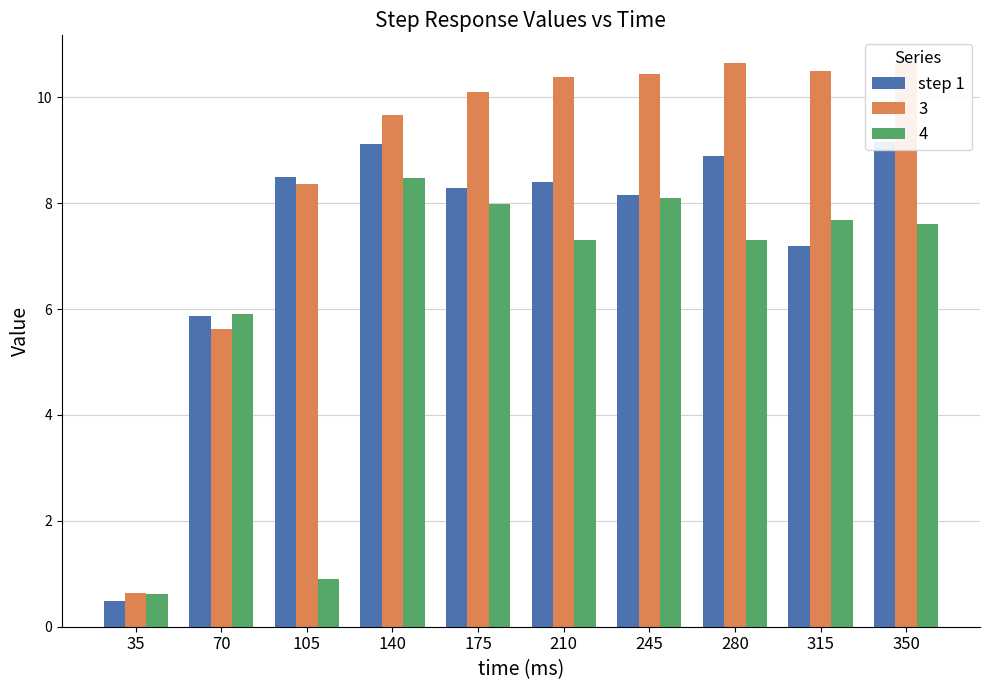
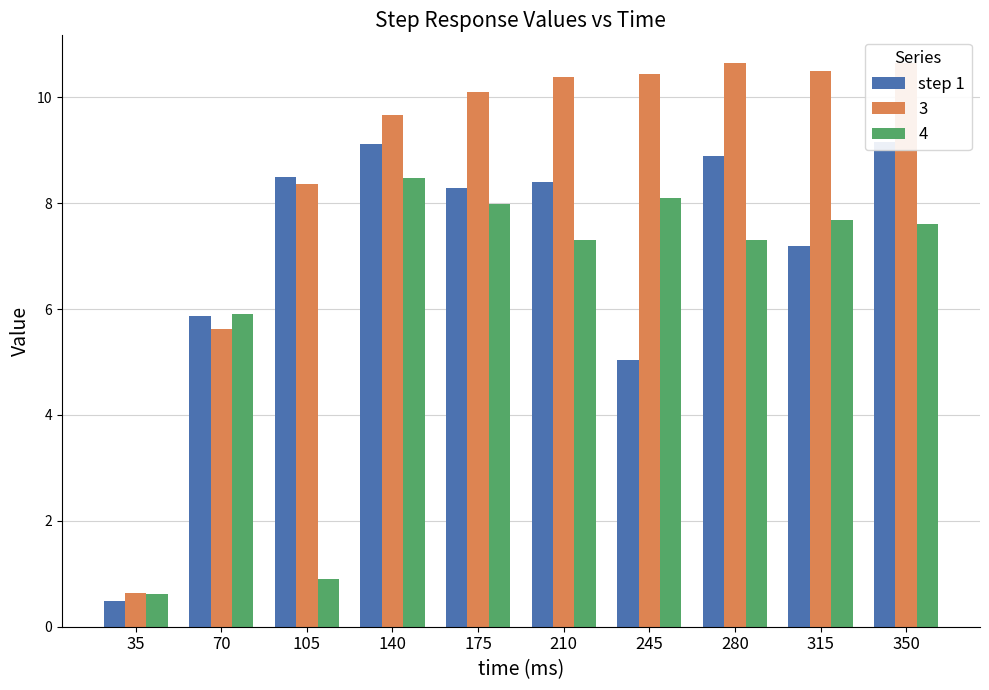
  {
    "step 1": {
      "35": 0.5,
      "70": 5.9,
      "105": 8.5,
      "140": 9.1,
      "175": 8.3,
      "210": 8.4,
-     "245": 8.2,
+     "245": 5.0,
      "280": 8.9,
      "315": 7.2
    },
    "3": {
      "35": 0.6,
      "70": 5.6,
      "105": 8.4,
      "140": 9.7,
      "175": 10.1,
      "210": 10.4,
      "245": 10.4,
      "280": 10.6,
      "315": 10.5
    },
    "4": {
      "35": 0.6,
      "70": 5.9,
      "105": 0.9,
      "140": 8.5,
      "175": 8.0,
      "210": 7.3,
      "245": 8.1,
      "280": 7.3,
      "315": 7.7,
      "350": 7.6
    }
  }
